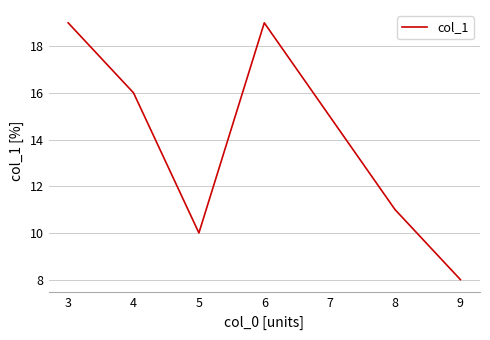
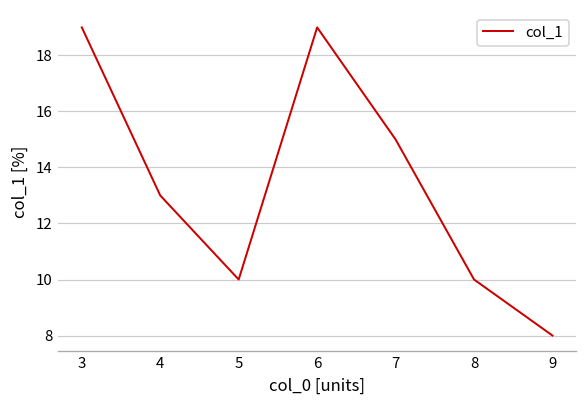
  {
    "3": 19,
-   "4": 16,
+   "4": 13,
    "5": 10,
    "6": 19,
    "7": 15,
-   "8": 11,
+   "8": 10,
    "9": 8
  }
